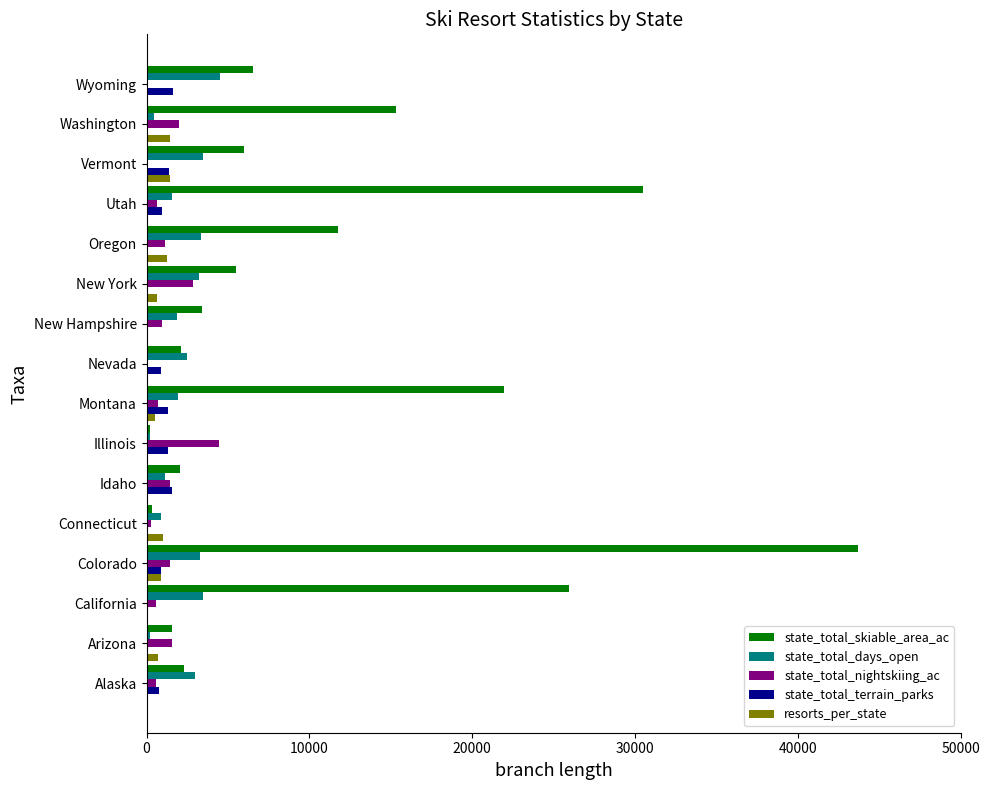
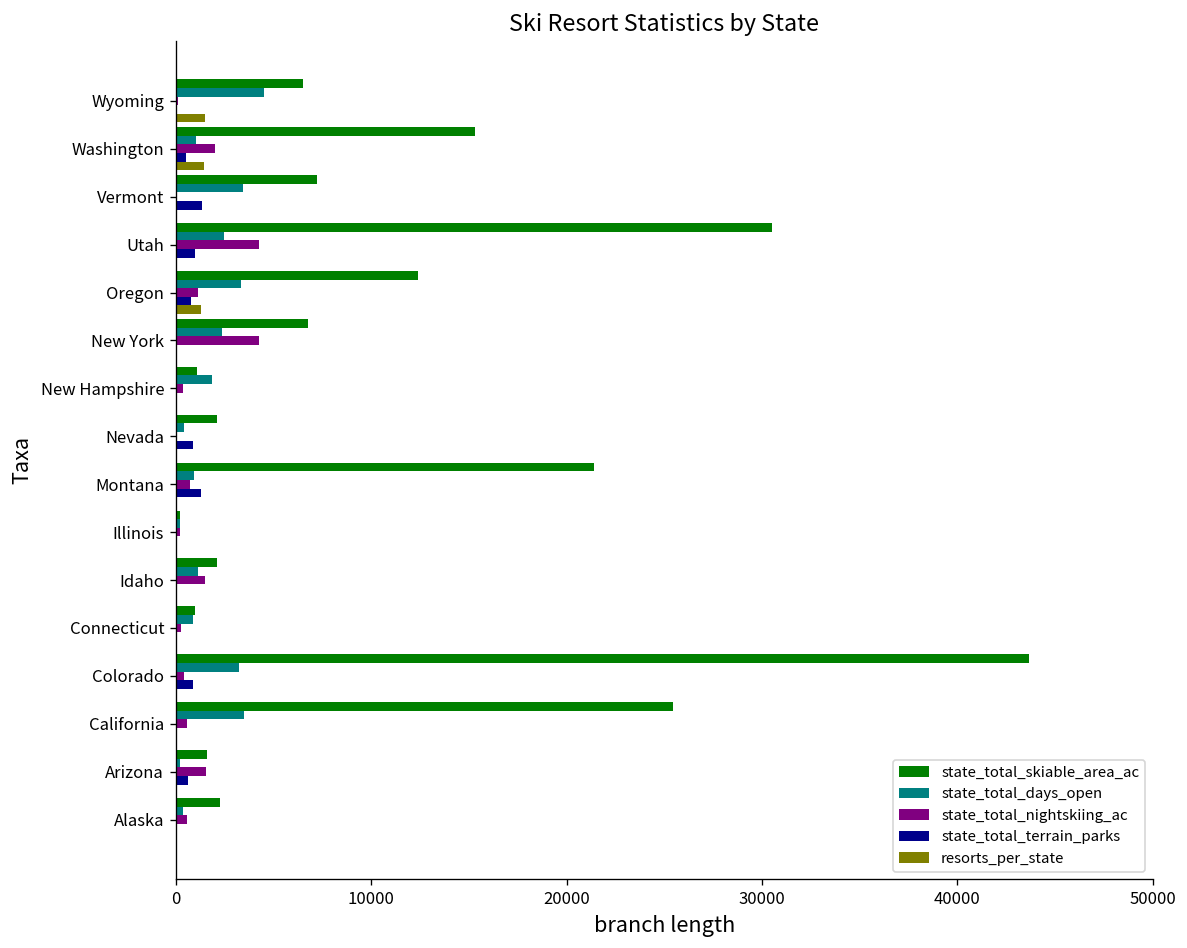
  {
    "state_total_skiable_area_ac": {
      "Wyoming": 6500,
      "Washington": 15300,
-     "Vermont": 6000,
+     "Vermont": 7200,
      "Utah": 30500,
-     "Oregon": 11800,
-     "New York": 5500,
-     "New Hampshire": 3400,
+     "Oregon": 12400,
+     "New York": 6800,
+     "New Hampshire": 1100,
      "Nevada": 2100,
-     "Montana": 21900,
+     "Montana": 21400,
      "Illinois": 200,
      "Idaho": 2100,
-     "Connecticut": 400,
+     "Connecticut": 1000,
      "Colorado": 43700,
-     "California": 25900,
+     "California": 25400,
      "Arizona": 1600,
      "Alaska": 2300
    },
    "state_total_days_open": {
      "Wyoming": 4500,
-     "Washington": 500,
+     "Washington": 1000,
      "Vermont": 3500,
-     "Utah": 1500,
+     "Utah": 2400,
      "Oregon": 3300,
-     "New York": 3200,
+     "New York": 2400,
      "New Hampshire": 1800,
-     "Nevada": 2500,
-     "Montana": 1900,
+     "Nevada": 400,
+     "Montana": 1000,
      "Illinois": 200,
      "Idaho": 1100,
      "Connecticut": 900,
      "Colorado": 3300,
      "California": 3500,
      "Arizona": 200,
-     "Alaska": 3000
+     "Alaska": 300
    },
    "state_total_nightskiing_ac": {
      "Washington": 2000,
-     "Utah": 600,
+     "Utah": 4200,
      "Oregon": 1100,
-     "New York": 2800,
-     "New Hampshire": 1000,
+     "New York": 4200,
+     "New Hampshire": 400,
      "Nevada": 0,
      "Montana": 700,
-     "Illinois": 4500,
+     "Illinois": 200,
      "Idaho": 1500,
      "Connecticut": 300,
-     "Colorado": 1400,
+     "Colorado": 400,
      "California": 600,
      "Arizona": 1600,
      "Alaska": 600
    },
    "state_total_terrain_parks": {
-     "Wyoming": 1600,
-     "Washington": 0,
+     "Wyoming": 0,
+     "Washington": 500,
      "Vermont": 1400,
      "Utah": 1000,
-     "Oregon": 0,
+     "Oregon": 800,
      "Nevada": 900,
      "Montana": 1300,
-     "Illinois": 1300,
-     "Idaho": 1600,
+     "Illinois": 0,
+     "Idaho": 0,
      "Colorado": 900,
-     "Arizona": 0,
-     "Alaska": 800
+     "Arizona": 600,
+     "Alaska": 0
    },
    "resorts_per_state": {
-     "Wyoming": 0,
+     "Wyoming": 1500,
      "Washington": 1400,
-     "Vermont": 1400,
+     "Vermont": 0,
      "Oregon": 1300,
-     "New York": 600,
-     "Montana": 500,
-     "Connecticut": 1000,
-     "Colorado": 900,
-     "Arizona": 700
+     "New York": 0,
+     "Montana": 0,
+     "Connecticut": 0,
+     "Colorado": 0,
+     "Arizona": 0
    }
  }
